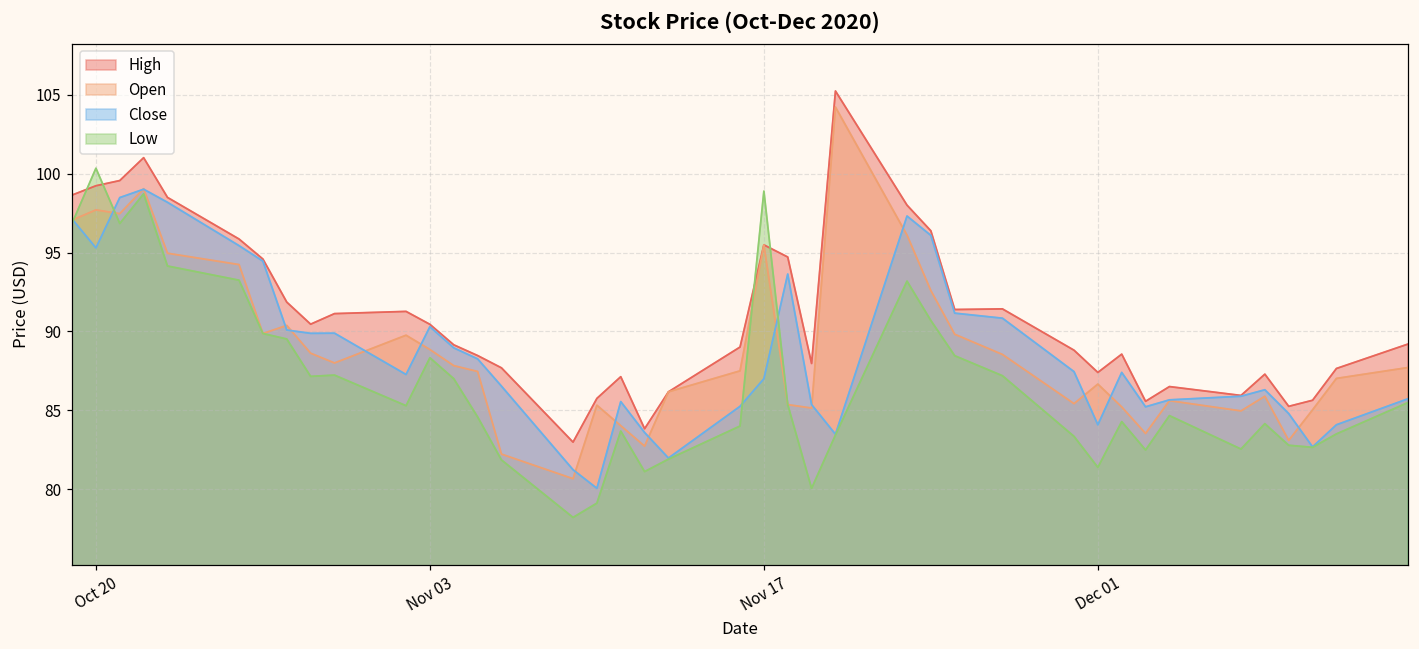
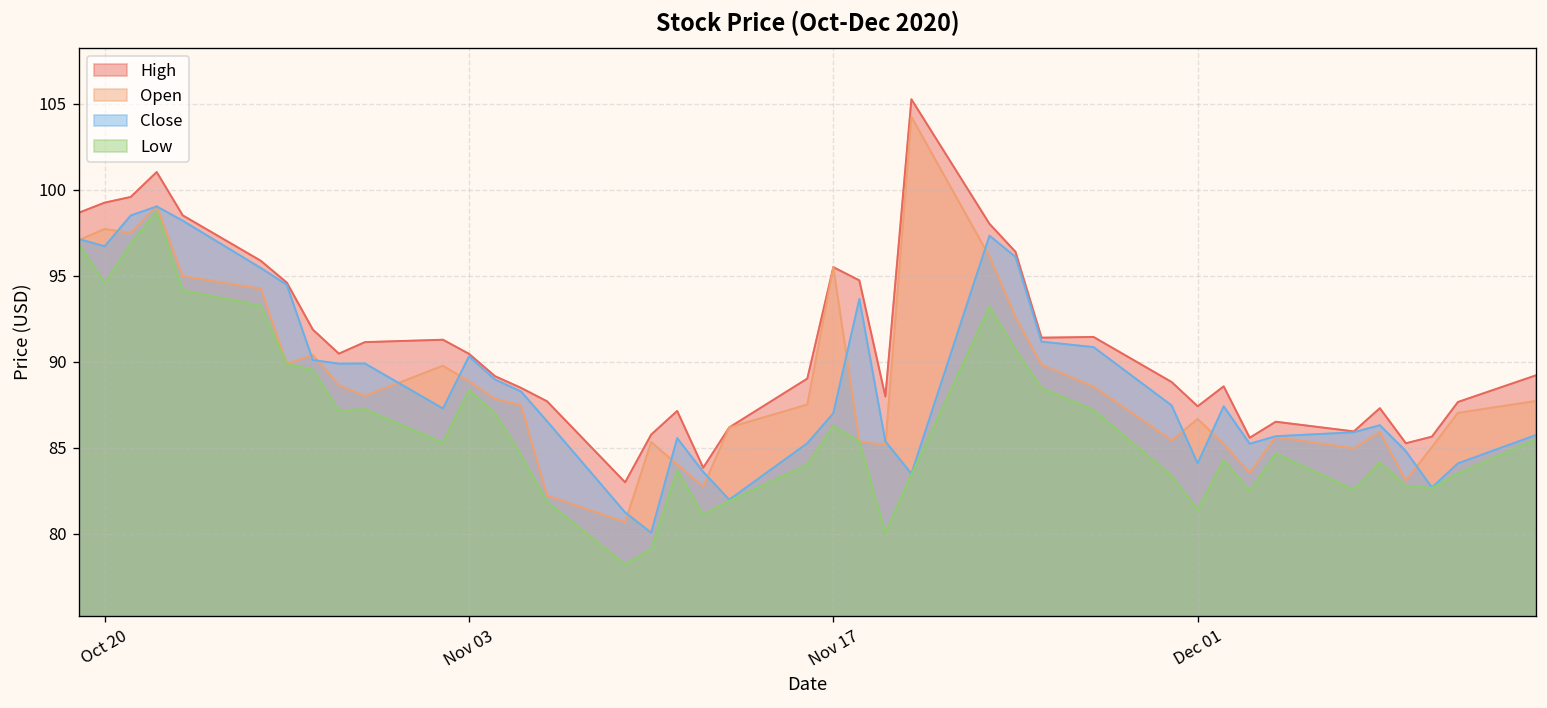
  {
    "Close": {
-     "Oct 20": 95.3,
+     "Oct 20": 96.7,
      "Nov 17": 87.0,
      "Dec 01": 84.1
    },
    "Low": {
-     "Oct 20": 100.4,
+     "Oct 20": 94.6,
      "Nov 03": 88.3,
-     "Nov 17": 98.9,
+     "Nov 17": 86.3,
      "Dec 01": 81.4
    }
  }
